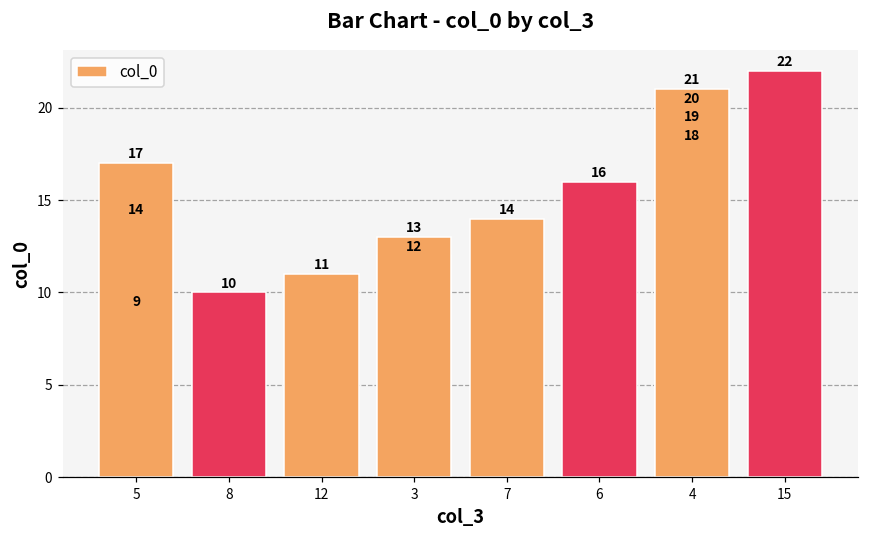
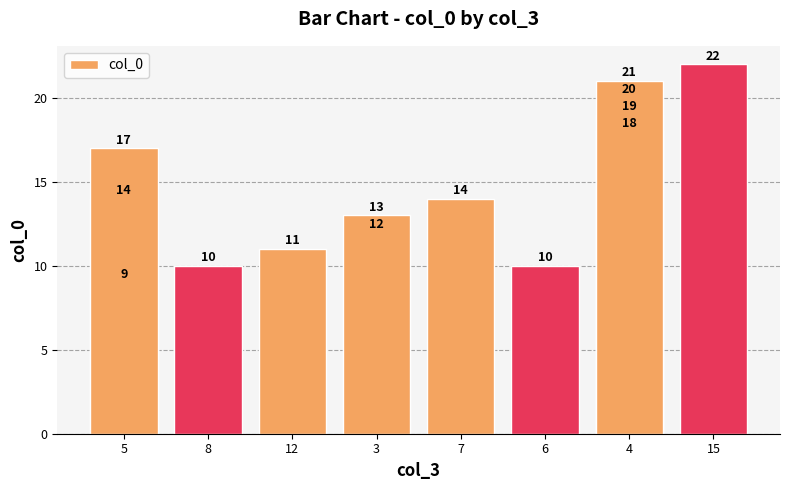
  {
    "8": 10,
    "12": 11,
    "7": 14,
-   "6": 16,
+   "6": 10,
    "15": 22
  }
